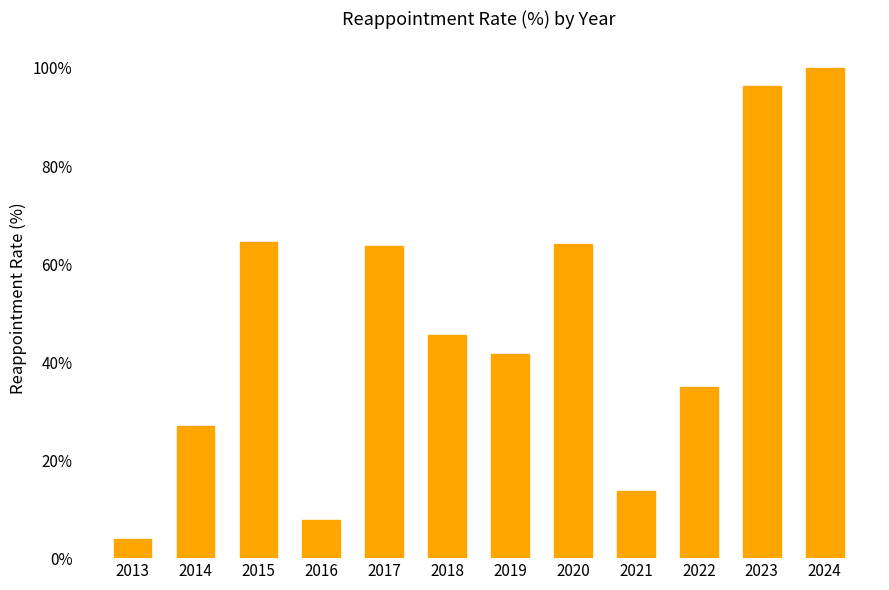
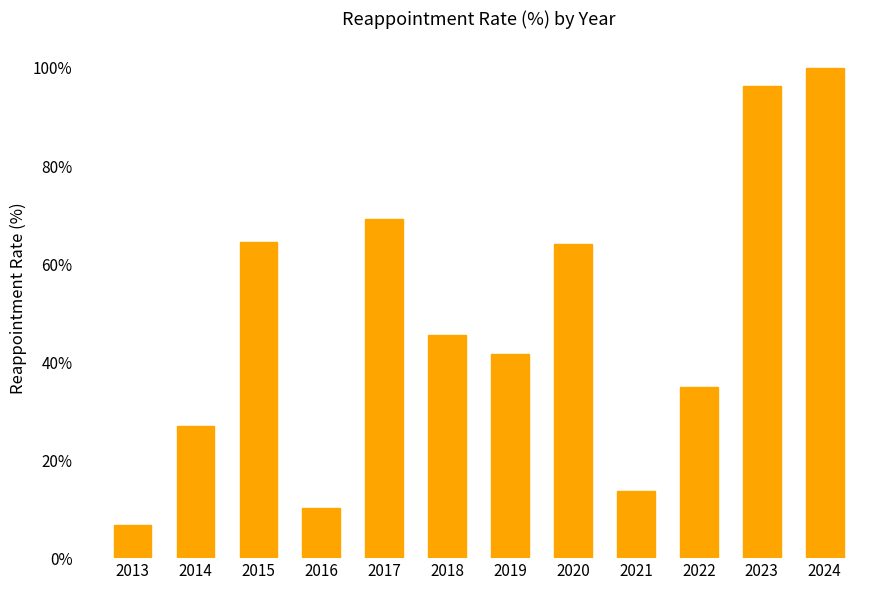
  {
-   "2013": "4%",
+   "2013": "7%",
    "2014": "27%",
    "2015": "65%",
-   "2016": "8%",
-   "2017": "64%",
+   "2016": "10%",
+   "2017": "69%",
    "2018": "45%",
    "2019": "42%",
    "2020": "64%",
    "2021": "14%",
    "2022": "35%",
    "2023": "96%",
    "2024": "100%"
  }
